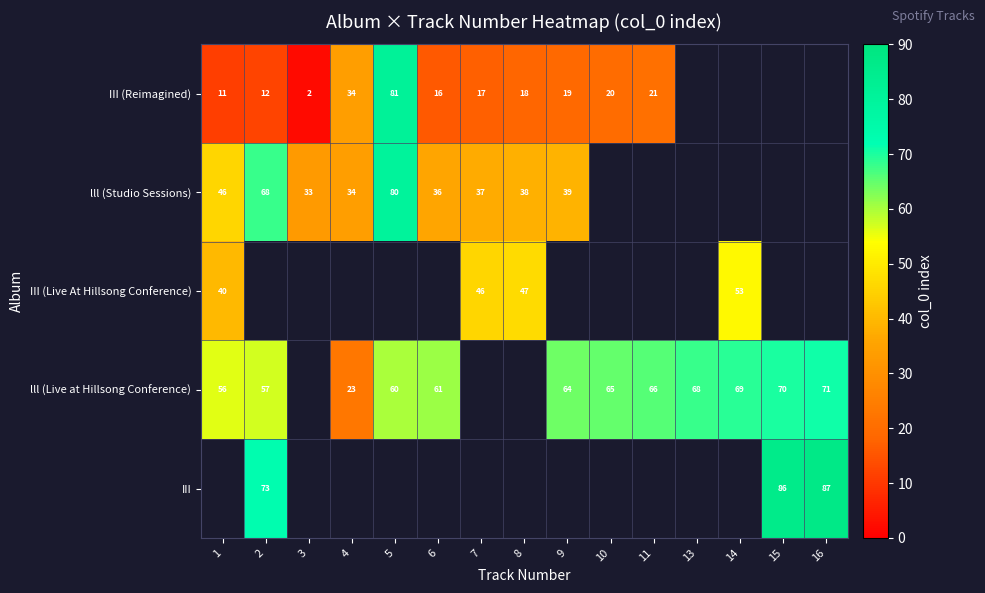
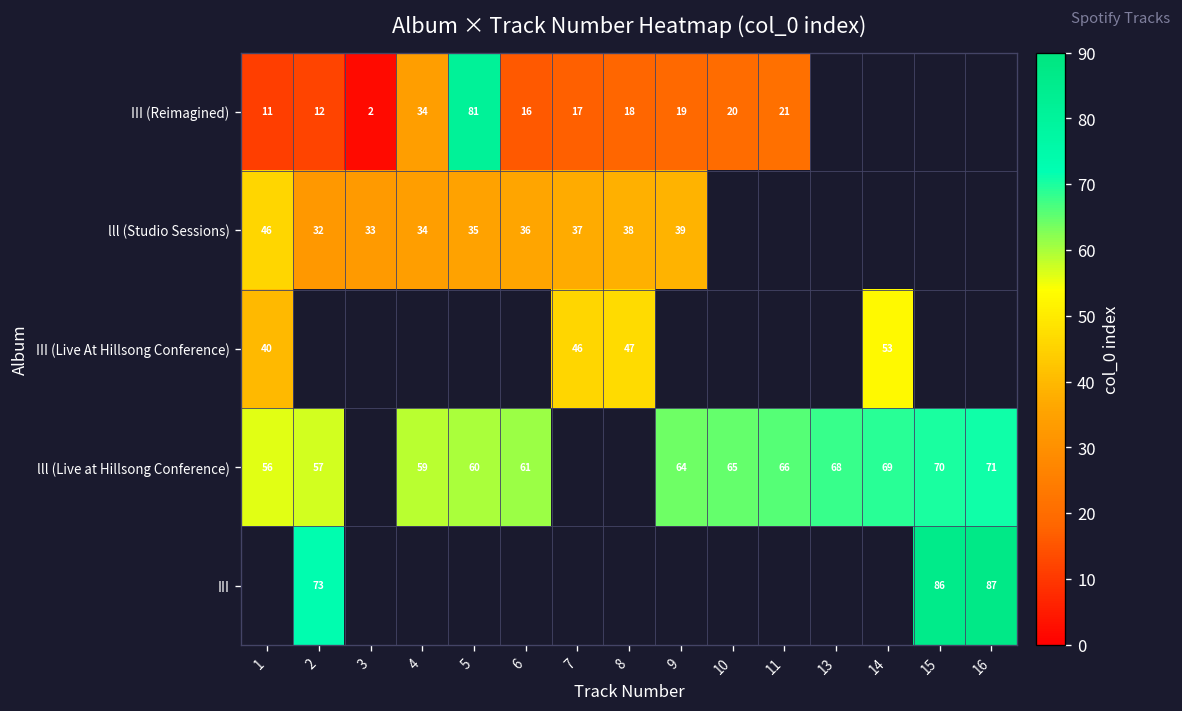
  {
    "III (Reimagined)": {
      "1": 11,
      "2": 12,
      "3": 2,
      "4": 34,
      "5": 81,
      "6": 16,
      "7": 17,
      "8": 18,
      "9": 19,
      "10": 20,
      "11": 21
    },
    "lll (Studio Sessions)": {
      "1": 46,
-     "2": 68,
+     "2": 32,
      "3": 33,
      "4": 34,
-     "5": 80,
+     "5": 35,
      "6": 36,
      "7": 37,
      "8": 38,
      "9": 39
    },
    "III (Live At Hillsong Conference)": {
      "1": 40,
      "7": 46,
      "8": 47,
      "14": 53
    },
    "lll (Live at Hillsong Conference)": {
      "1": 56,
      "2": 57,
-     "4": 23,
+     "4": 59,
      "5": 60,
      "6": 61,
      "9": 64,
      "10": 65,
      "11": 66,
      "13": 68,
      "14": 69,
      "15": 70,
      "16": 71
    },
    "III": {
      "2": 73,
      "15": 86,
      "16": 87
    }
  }
